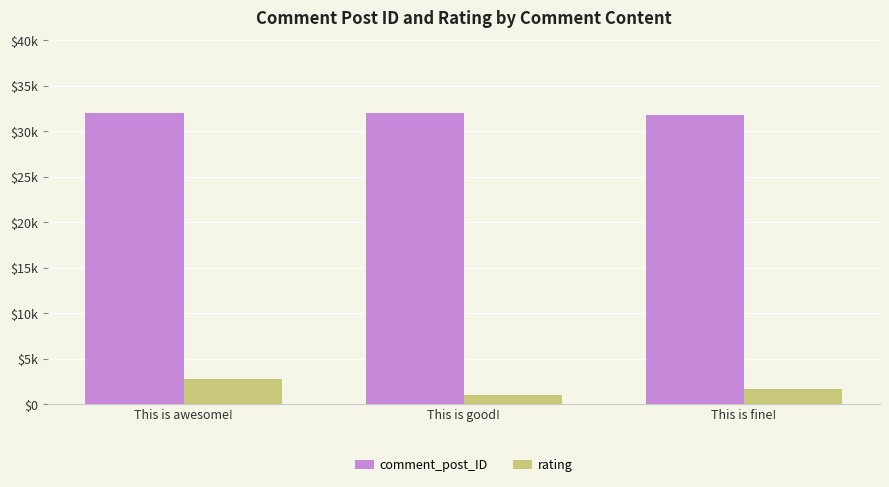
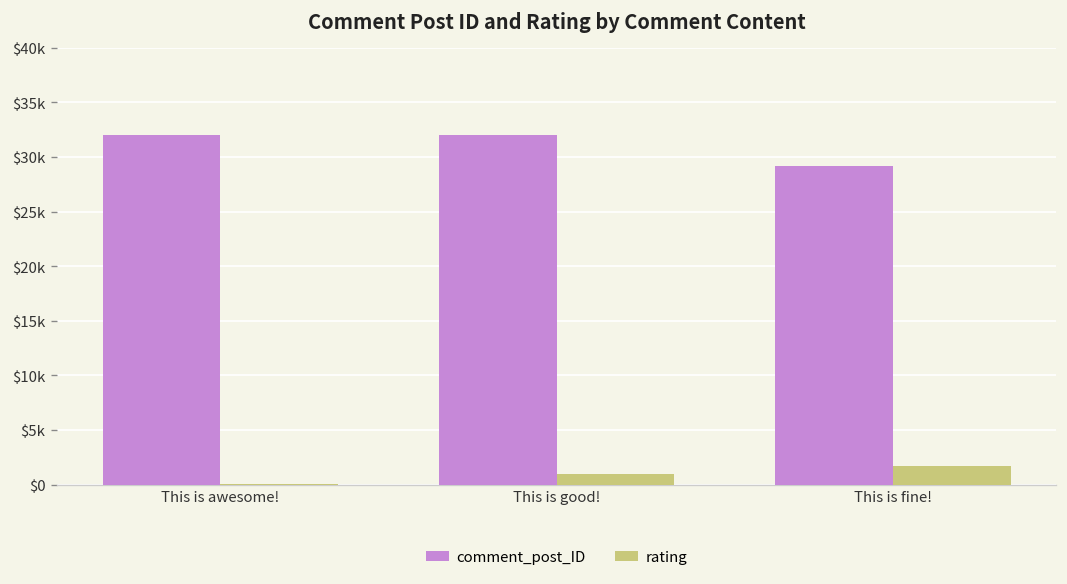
  {
    "comment_post_ID": {
      "This is awesome!": "$32000",
      "This is good!": "$32000",
-     "This is fine!": "$32000"
+     "This is fine!": "$29000"
    },
    "rating": {
-     "This is awesome!": "$3000",
+     "This is awesome!": "$0",
      "This is good!": "$1000",
      "This is fine!": "$2000"
    }
  }
